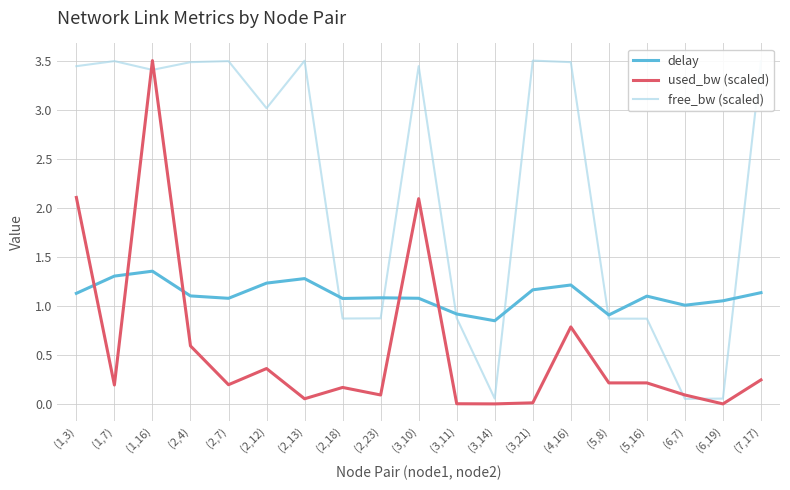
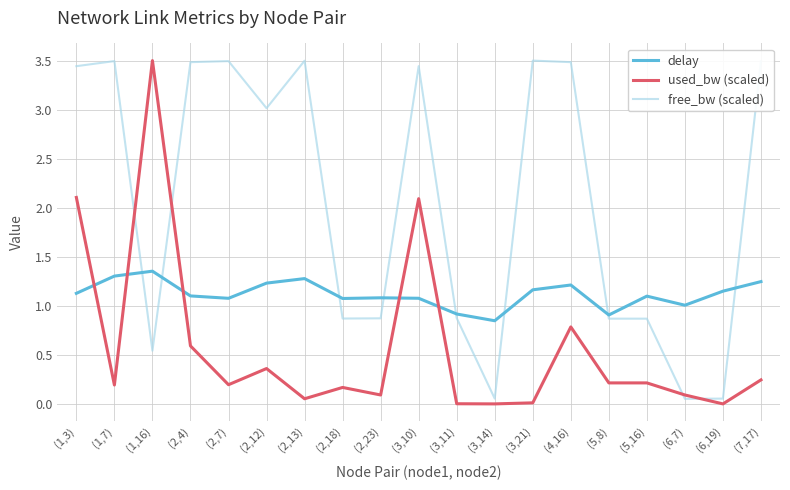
  {
    "delay": {
      "(1,3)": 1.1,
      "(1,7)": 1.3,
      "(1,16)": 1.4,
      "(2,4)": 1.1,
      "(2,7)": 1.1,
      "(2,12)": 1.2,
      "(2,13)": 1.3,
      "(2,18)": 1.1,
      "(2,23)": 1.1,
      "(3,10)": 1.1,
      "(3,11)": 0.9,
      "(3,14)": 0.8,
      "(3,21)": 1.2,
      "(4,16)": 1.2,
      "(5,8)": 0.9,
      "(5,16)": 1.1,
      "(6,7)": 1.0,
-     "(6,19)": 1.05,
-     "(7,17)": 1.1
+     "(6,19)": 1.15,
+     "(7,17)": 1.2
    },
    "used_bw (scaled)": {
      "(1,3)": 2.1,
      "(1,7)": 0.2,
      "(1,16)": 3.5,
      "(2,4)": 0.6,
      "(2,7)": 0.2,
      "(2,12)": 0.4,
      "(2,13)": 0.1,
      "(2,18)": 0.2,
      "(2,23)": 0.1,
      "(3,10)": 2.1,
      "(3,11)": 0.0,
      "(3,14)": 0.0,
      "(3,21)": 0.0,
      "(4,16)": 0.8,
      "(5,8)": 0.2,
      "(5,16)": 0.2,
      "(6,7)": 0.1,
      "(6,19)": 0.0,
      "(7,17)": 0.2
    },
    "free_bw (scaled)": {
      "(1,3)": 3.4,
      "(1,7)": 3.5,
-     "(1,16)": 3.4,
+     "(1,16)": 0.5,
      "(2,4)": 3.5,
      "(2,7)": 3.5,
      "(2,12)": 3.0,
      "(2,13)": 3.5,
      "(2,18)": 0.9,
      "(2,23)": 0.9,
      "(3,10)": 3.4,
      "(3,11)": 0.9,
      "(3,14)": 0.1,
      "(3,21)": 3.5,
      "(4,16)": 3.5,
      "(5,8)": 0.9,
      "(5,16)": 0.9,
      "(6,7)": 0.1,
      "(6,19)": 0.1
    }
  }
